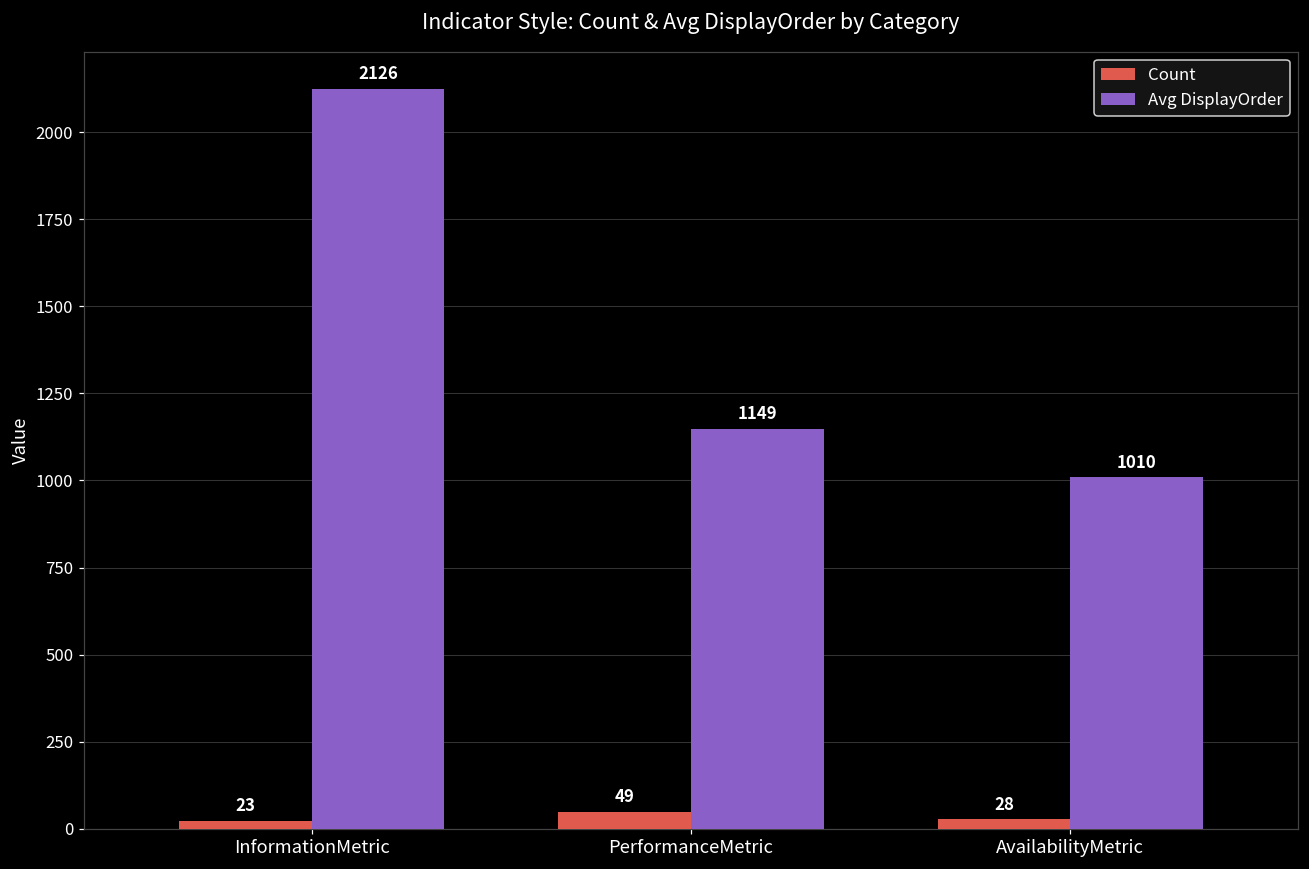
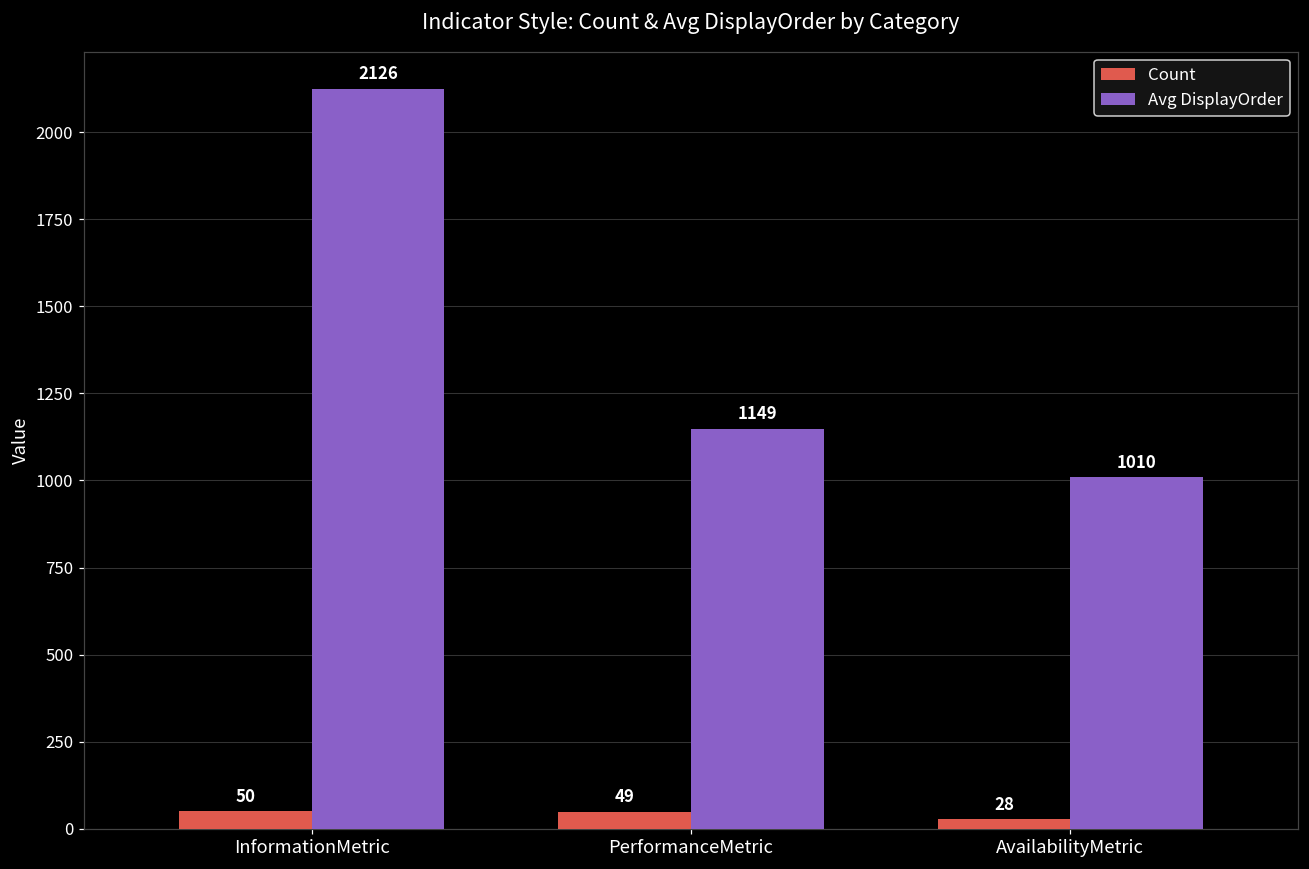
  {
    "Count": {
-     "InformationMetric": 23,
+     "InformationMetric": 50,
      "PerformanceMetric": 49,
      "AvailabilityMetric": 28
    },
    "Avg DisplayOrder": {
      "InformationMetric": 2126,
      "PerformanceMetric": 1149,
      "AvailabilityMetric": 1010
    }
  }
